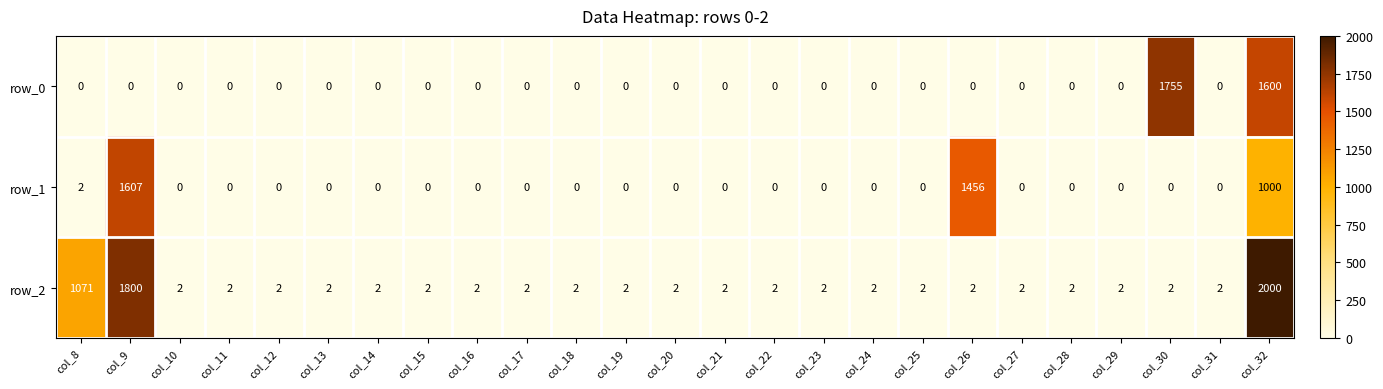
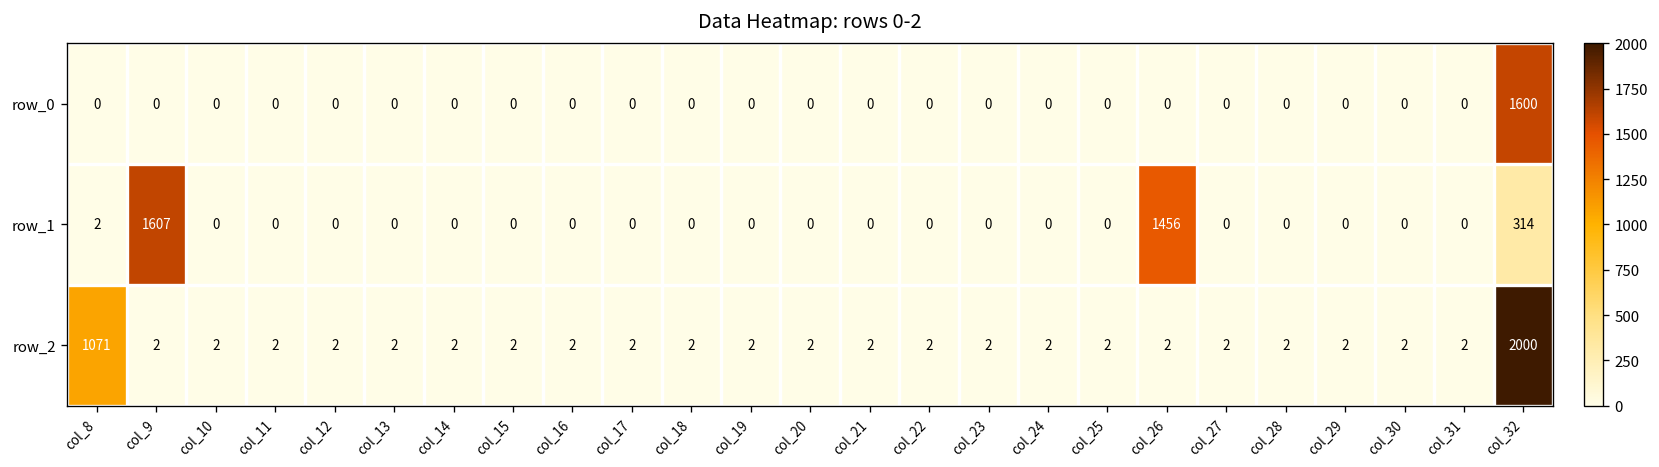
  {
    "row_0": {
      "col_8": 0,
      "col_9": 0,
      "col_10": 0,
      "col_11": 0,
      "col_12": 0,
      "col_13": 0,
      "col_14": 0,
      "col_15": 0,
      "col_16": 0,
      "col_17": 0,
      "col_18": 0,
      "col_19": 0,
      "col_20": 0,
      "col_21": 0,
      "col_22": 0,
      "col_23": 0,
      "col_24": 0,
      "col_25": 0,
      "col_26": 0,
      "col_27": 0,
      "col_28": 0,
      "col_29": 0,
-     "col_30": 1755,
+     "col_30": 0,
      "col_31": 0,
      "col_32": 1600
    },
    "row_1": {
      "col_8": 2,
      "col_9": 1607,
      "col_10": 0,
      "col_11": 0,
      "col_12": 0,
      "col_13": 0,
      "col_14": 0,
      "col_15": 0,
      "col_16": 0,
      "col_17": 0,
      "col_18": 0,
      "col_19": 0,
      "col_20": 0,
      "col_21": 0,
      "col_22": 0,
      "col_23": 0,
      "col_24": 0,
      "col_25": 0,
      "col_26": 1456,
      "col_27": 0,
      "col_28": 0,
      "col_29": 0,
      "col_30": 0,
      "col_31": 0,
-     "col_32": 1000
+     "col_32": 314
    },
    "row_2": {
      "col_8": 1071,
-     "col_9": 1800,
+     "col_9": 2,
      "col_10": 2,
      "col_11": 2,
      "col_12": 2,
      "col_13": 2,
      "col_14": 2,
      "col_15": 2,
      "col_16": 2,
      "col_17": 2,
      "col_18": 2,
      "col_19": 2,
      "col_20": 2,
      "col_21": 2,
      "col_22": 2,
      "col_23": 2,
      "col_24": 2,
      "col_25": 2,
      "col_26": 2,
      "col_27": 2,
      "col_28": 2,
      "col_29": 2,
      "col_30": 2,
      "col_31": 2,
      "col_32": 2000
    }
  }
